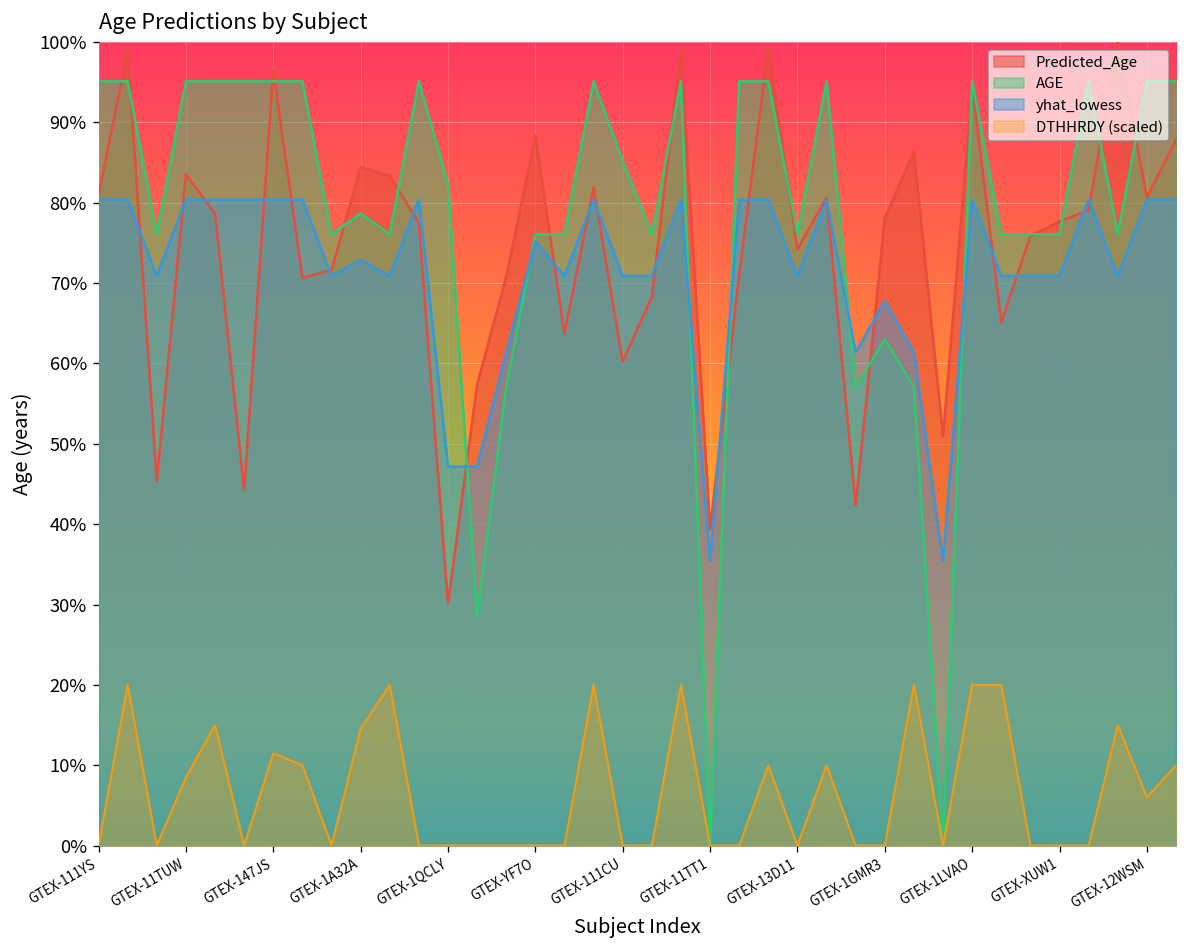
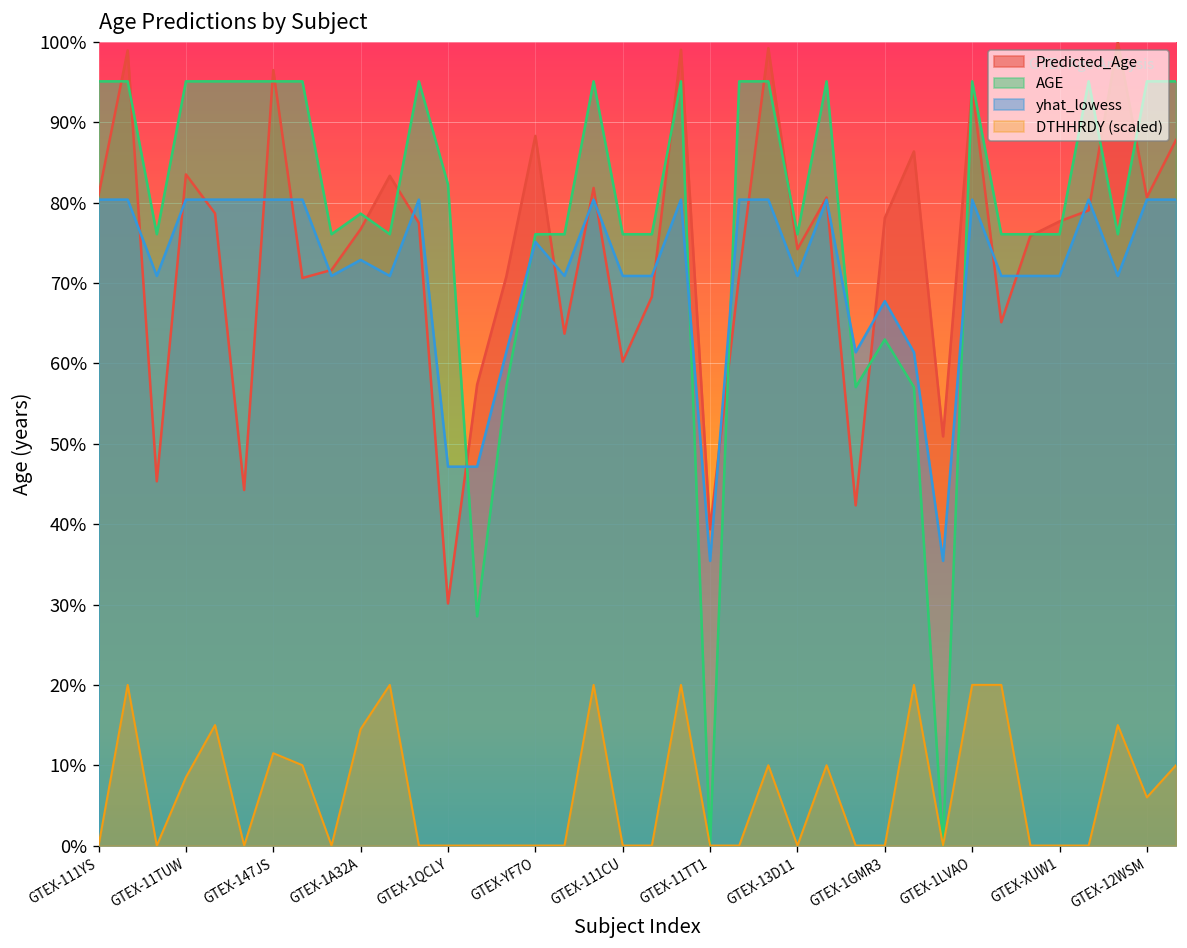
  {
    "Predicted_Age": {
      "GTEX-111YS": "81%",
      "GTEX-11TUW": "84%",
      "GTEX-147JS": "97%",
-     "GTEX-1A32A": "84%",
+     "GTEX-1A32A": "77%",
      "GTEX-1QCLY": "30%",
      "GTEX-YF7O": "88%",
      "GTEX-111CU": "60%",
      "GTEX-11TT1": "39%",
      "GTEX-13D11": "74%",
      "GTEX-1GMR3": "78%",
      "GTEX-1LVAO": "94%",
      "GTEX-XUW1": "78%"
    },
    "AGE": {
      "GTEX-111YS": "95%",
      "GTEX-11TUW": "95%",
      "GTEX-147JS": "95%",
      "GTEX-1A32A": "79%",
      "GTEX-1QCLY": "82%",
      "GTEX-YF7O": "76%",
-     "GTEX-111CU": "85%",
+     "GTEX-111CU": "76%",
      "GTEX-13D11": "76%",
      "GTEX-1GMR3": "63%",
      "GTEX-1LVAO": "95%",
      "GTEX-XUW1": "76%"
    },
    "yhat_lowess": {
      "GTEX-111YS": "80%",
      "GTEX-11TUW": "80%",
      "GTEX-147JS": "80%",
      "GTEX-1A32A": "73%",
      "GTEX-1QCLY": "47%",
      "GTEX-YF7O": "75%",
      "GTEX-111CU": "71%",
      "GTEX-11TT1": "35%",
      "GTEX-13D11": "71%",
      "GTEX-1GMR3": "68%",
      "GTEX-1LVAO": "80%",
      "GTEX-XUW1": "71%"
    },
    "DTHHRDY (scaled)": {
      "GTEX-111YS": "0%",
      "GTEX-11TUW": "9%",
      "GTEX-147JS": "12%",
      "GTEX-1A32A": "15%",
      "GTEX-1QCLY": "0%",
      "GTEX-YF7O": "0%",
      "GTEX-111CU": "0%",
      "GTEX-13D11": "0%",
      "GTEX-1GMR3": "0%",
      "GTEX-1LVAO": "20%",
      "GTEX-XUW1": "0%",
      "GTEX-12WSM": "6%"
    }
  }
